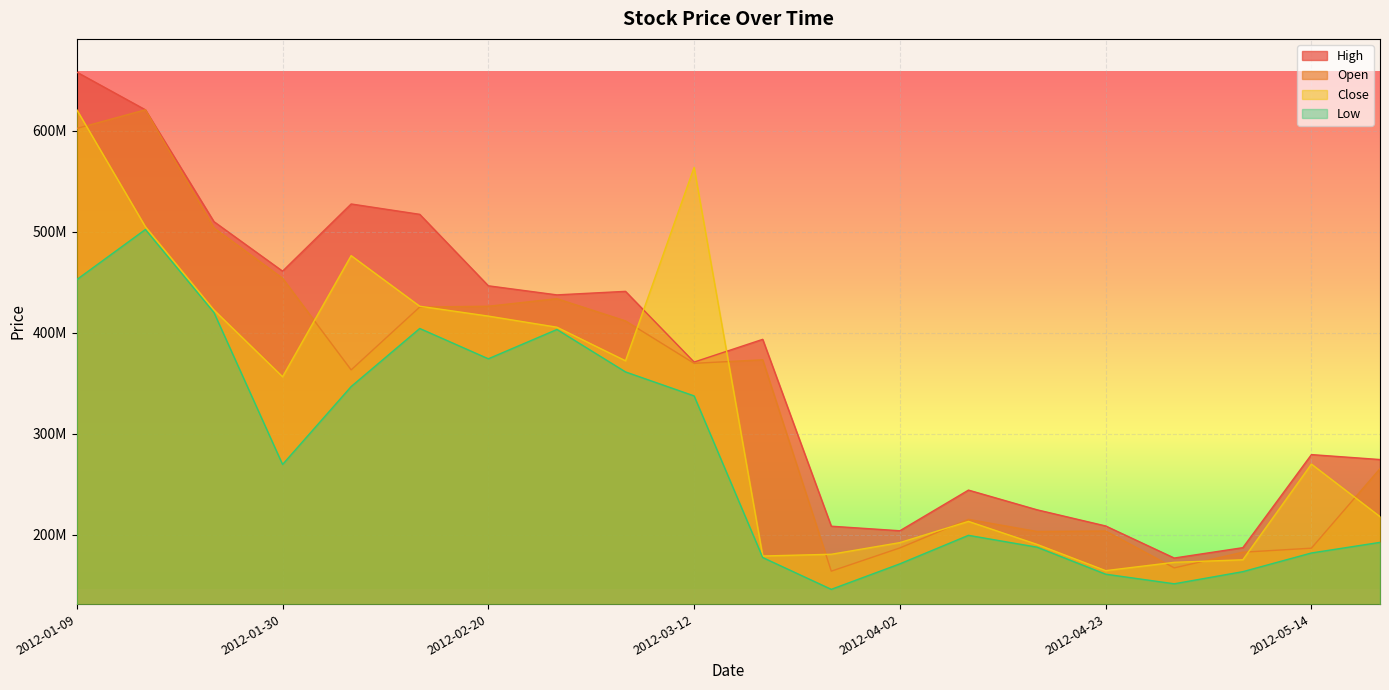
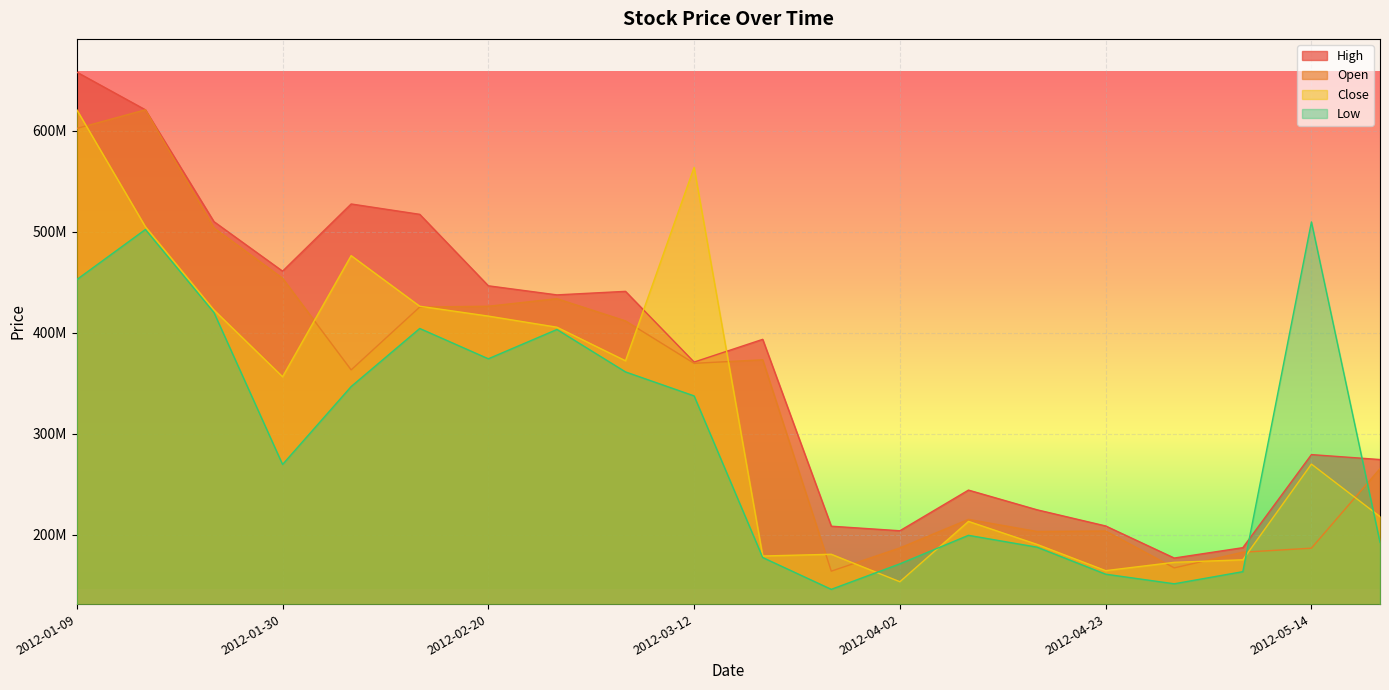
  {
    "Close": {
      "2012-01-09": 621000000,
      "2012-01-30": 356000000,
      "2012-02-20": 417000000,
      "2012-03-12": 564000000,
-     "2012-04-02": 192000000,
+     "2012-04-02": 154000000,
      "2012-04-23": 165000000,
      "2012-05-14": 270000000
    },
    "Low": {
      "2012-01-09": 453000000,
      "2012-01-30": 270000000,
      "2012-02-20": 374000000,
      "2012-03-12": 338000000,
      "2012-04-02": 171000000,
      "2012-04-23": 161000000,
-     "2012-05-14": 182000000
+     "2012-05-14": 510000000
    }
  }
